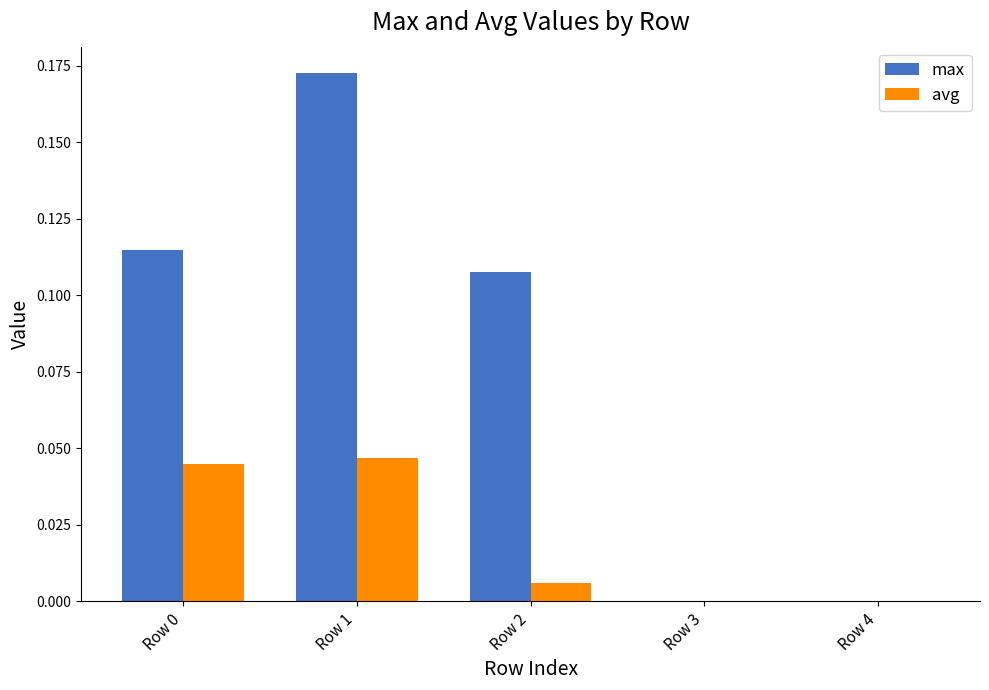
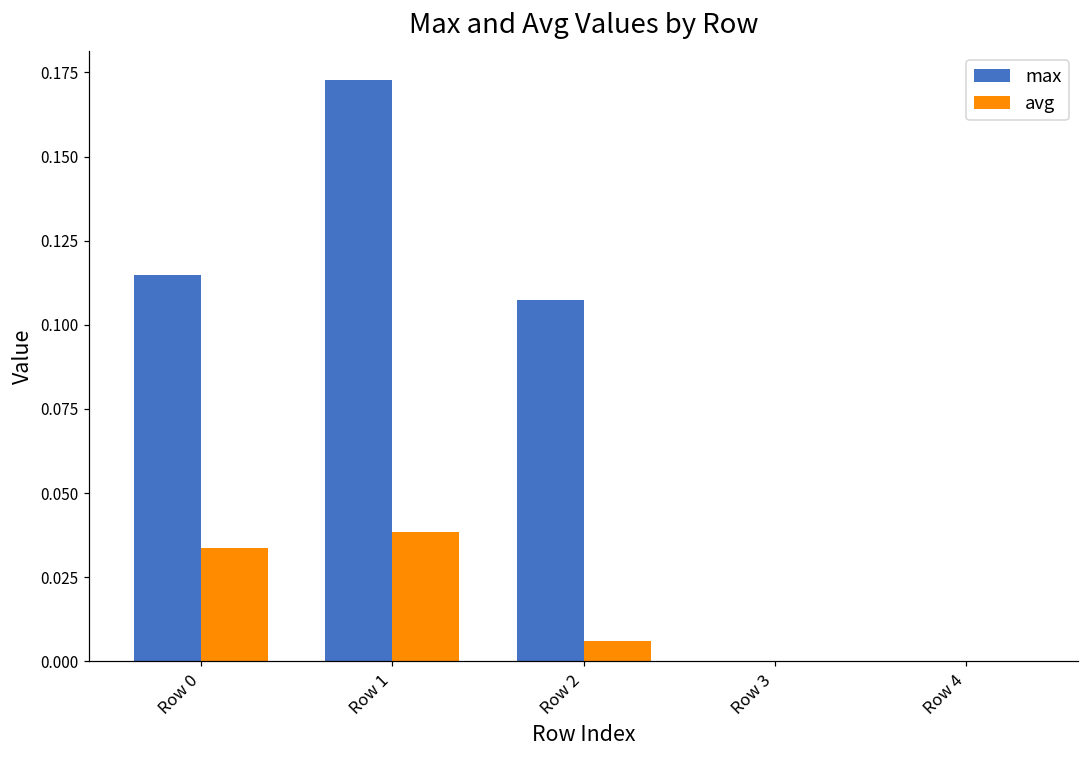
  {
    "max": {
      "Row 0": 0.115,
      "Row 1": 0.173,
      "Row 2": 0.107,
      "Row 3": 0.000,
      "Row 4": 0.000
    },
    "avg": {
-     "Row 0": 0.045,
-     "Row 1": 0.047,
+     "Row 0": 0.034,
+     "Row 1": 0.038,
      "Row 2": 0.006,
      "Row 3": 0.000,
      "Row 4": 0.000
    }
  }
